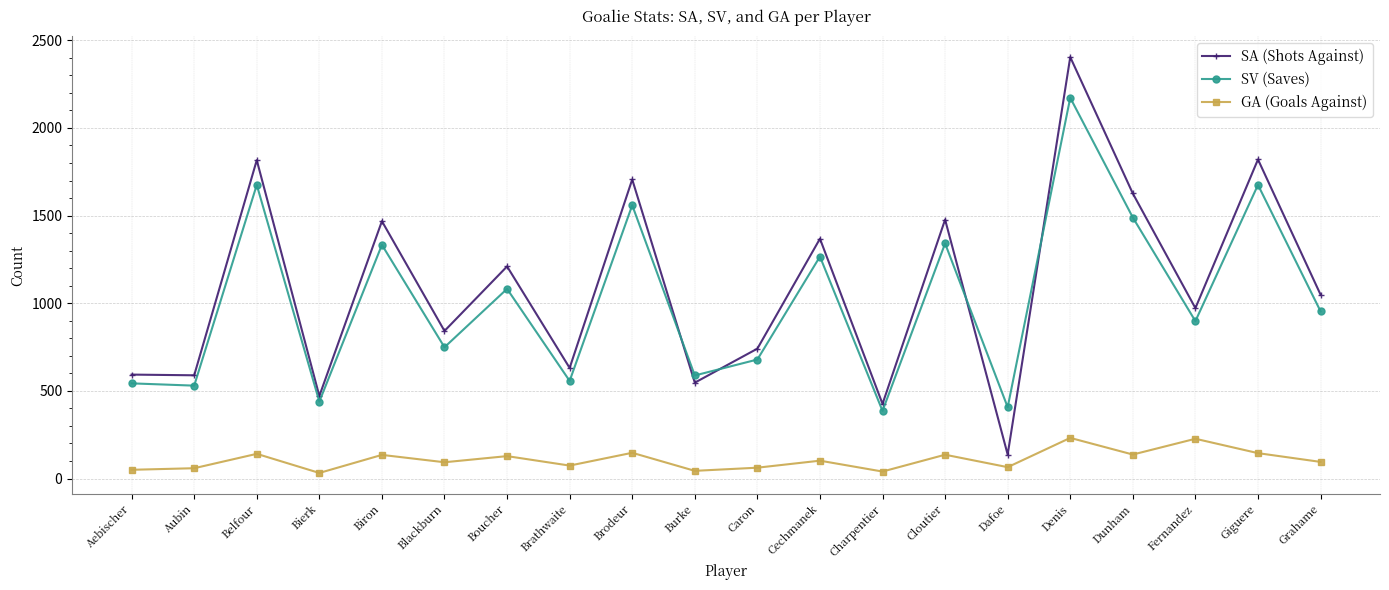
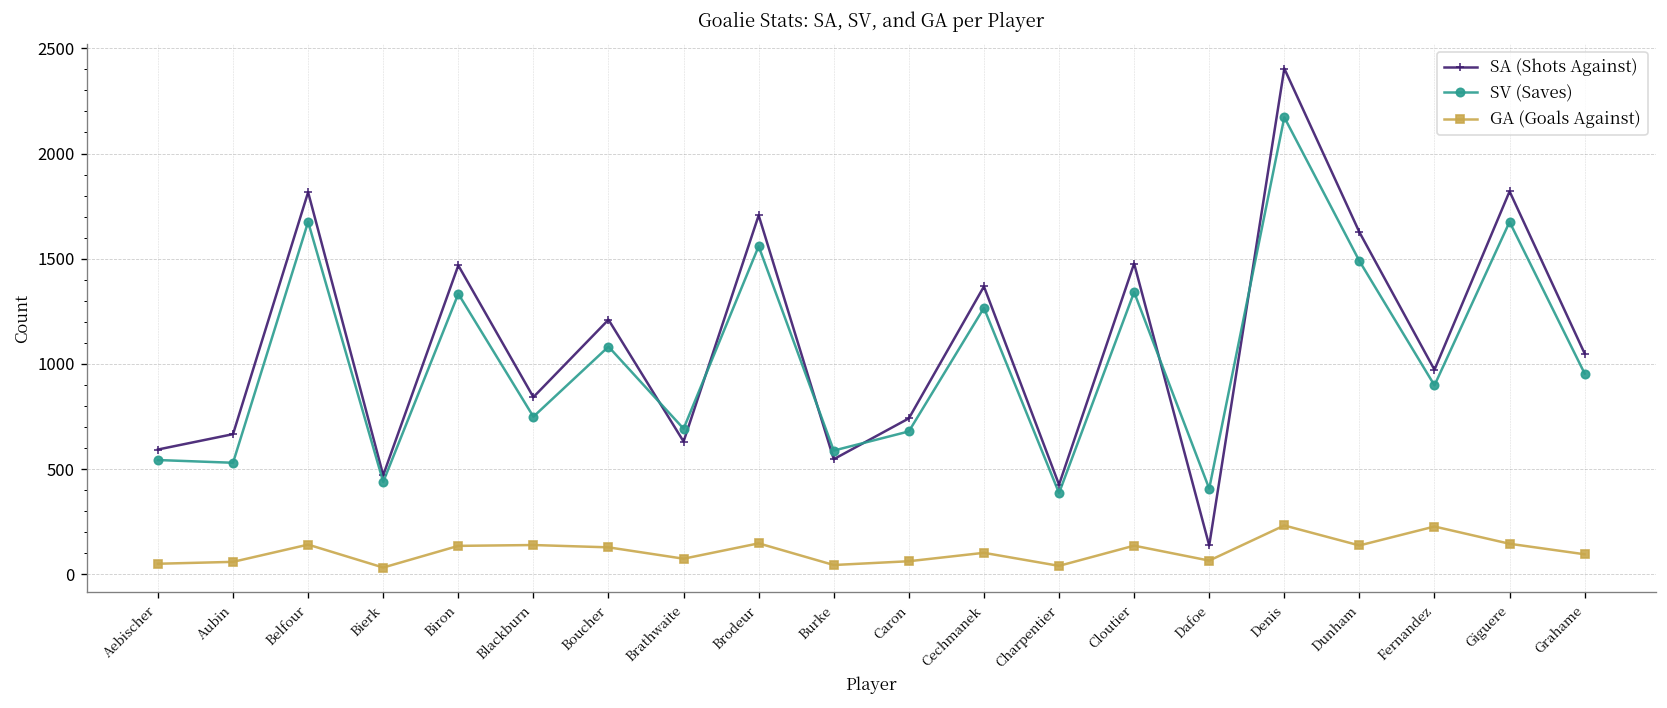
  {
    "SA (Shots Against)": {
      "Aebischer": 590,
-     "Aubin": 590,
+     "Aubin": 670,
      "Belfour": 1820,
      "Bierk": 470,
      "Biron": 1470,
      "Blackburn": 840,
      "Boucher": 1210,
      "Brathwaite": 630,
      "Brodeur": 1710,
      "Burke": 550,
      "Caron": 740,
      "Cechmanek": 1370,
      "Charpentier": 430,
      "Cloutier": 1480,
      "Dafoe": 140,
      "Denis": 2400,
      "Dunham": 1630,
      "Fernandez": 970,
      "Giguere": 1820,
      "Grahame": 1050
    },
    "SV (Saves)": {
      "Aebischer": 540,
      "Aubin": 530,
      "Belfour": 1680,
      "Bierk": 440,
      "Biron": 1330,
      "Blackburn": 750,
      "Boucher": 1080,
-     "Brathwaite": 560,
+     "Brathwaite": 690,
      "Brodeur": 1560,
      "Burke": 590,
      "Caron": 680,
      "Cechmanek": 1270,
      "Charpentier": 390,
      "Cloutier": 1340,
      "Dafoe": 410,
      "Denis": 2170,
      "Dunham": 1490,
      "Fernandez": 900,
      "Giguere": 1680,
      "Grahame": 950
    },
    "GA (Goals Against)": {
      "Aebischer": 50,
      "Aubin": 60,
      "Belfour": 140,
      "Bierk": 30,
      "Biron": 140,
-     "Blackburn": 90,
+     "Blackburn": 140,
      "Boucher": 130,
      "Brathwaite": 70,
      "Brodeur": 150,
      "Burke": 40,
      "Caron": 60,
      "Cechmanek": 100,
      "Charpentier": 40,
      "Cloutier": 140,
      "Dafoe": 70,
      "Denis": 230,
      "Dunham": 140,
      "Fernandez": 230,
      "Giguere": 150,
      "Grahame": 100
    }
  }
